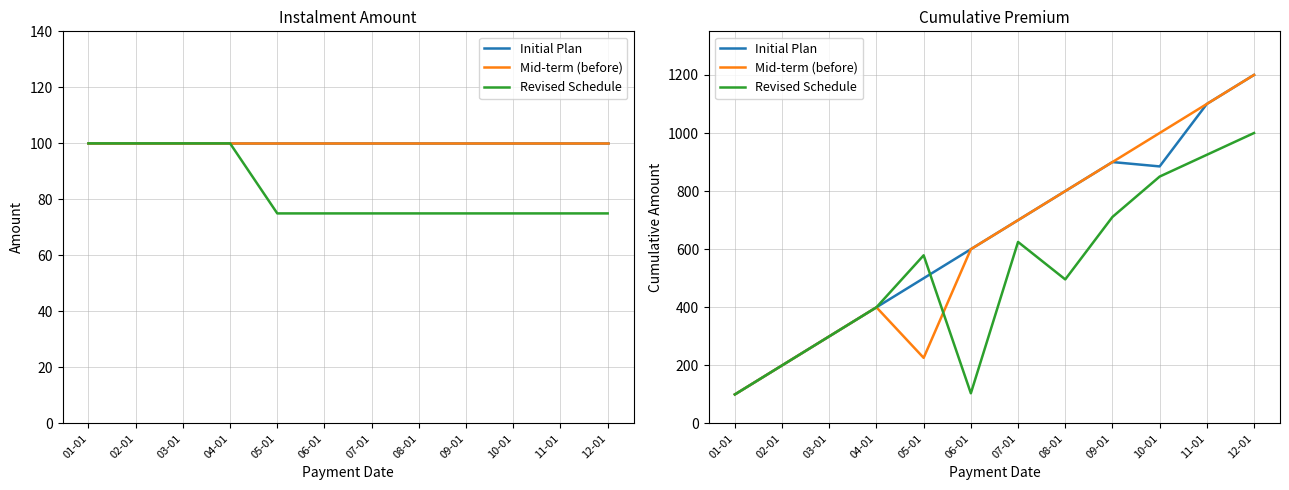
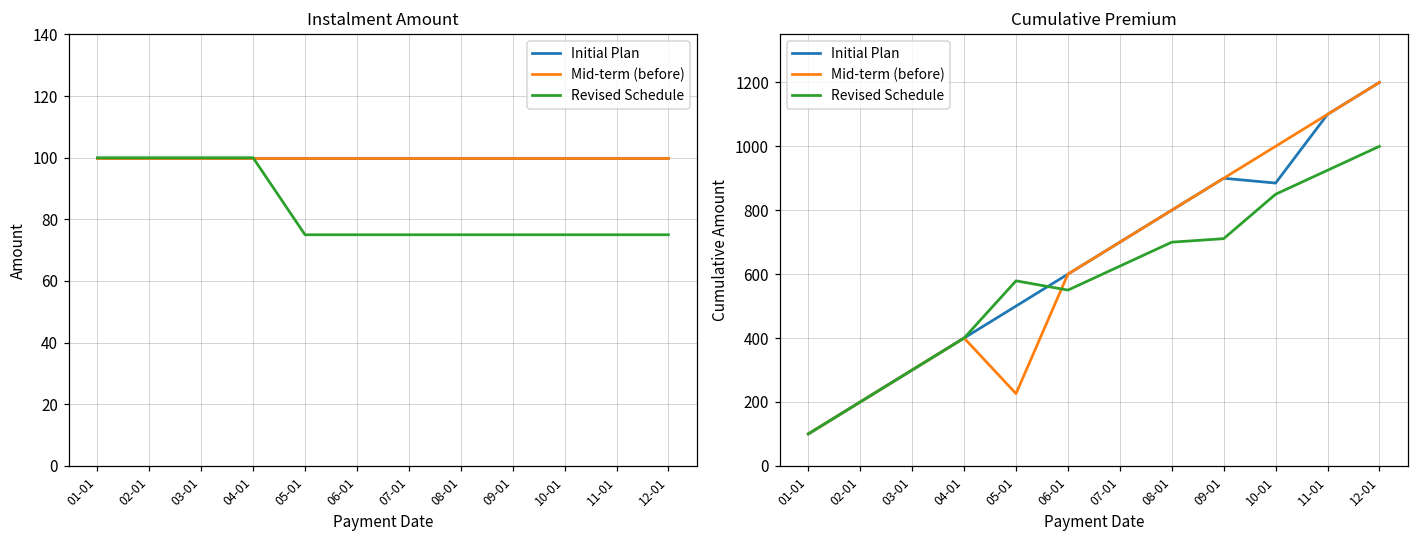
  {
    "Instalment Amount": {
      "Mid-term (before)": {
        "05-01": 100,
        "06-01": 100,
        "07-01": 100,
        "08-01": 100,
        "09-01": 100,
        "10-01": 100,
        "11-01": 100,
        "12-01": 100
      },
      "Revised Schedule": {
        "05-01": 75,
        "06-01": 75,
        "07-01": 75,
        "08-01": 75,
        "09-01": 75,
        "10-01": 75,
        "11-01": 75,
        "12-01": 75
      }
    },
    "Cumulative Premium": {
      "Initial Plan": {
        "05-01": 500,
        "10-01": 890
      },
      "Mid-term (before)": {
        "05-01": 230,
        "10-01": 1000
      },
      "Revised Schedule": {
        "05-01": 580,
-       "06-01": 100,
+       "06-01": 550,
        "07-01": 630,
-       "08-01": 500,
+       "08-01": 700,
        "09-01": 710,
        "10-01": 850,
        "11-01": 930,
        "12-01": 1000
      }
    }
  }
